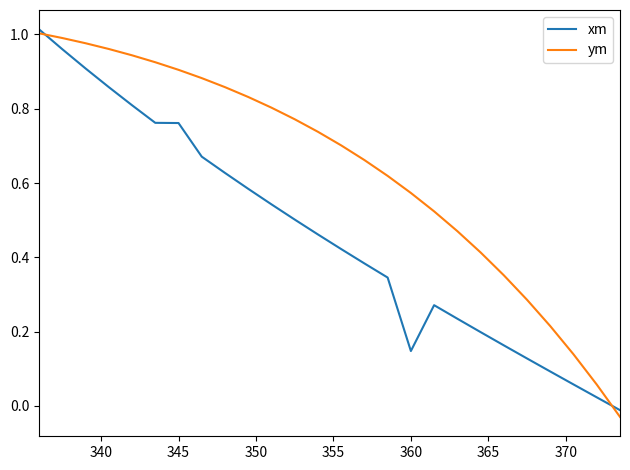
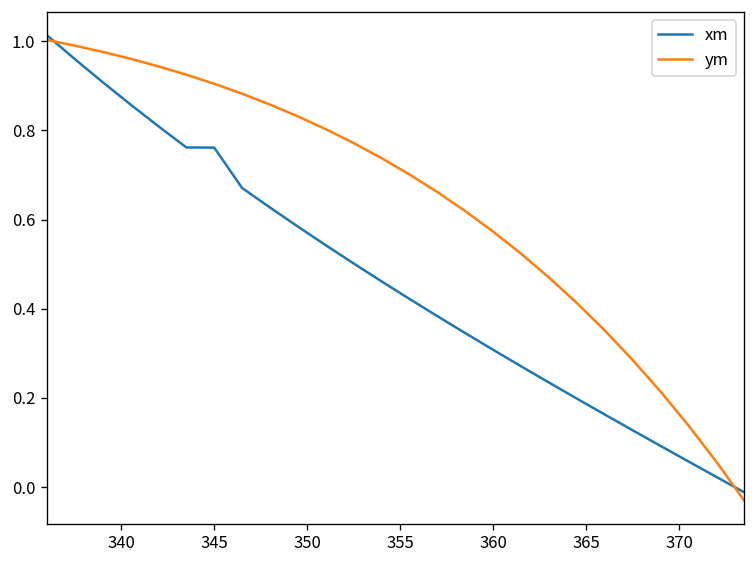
  {
    "xm": {
      "345": 0.76,
-     "360": 0.15
+     "360": 0.31
    },
    "ym": {
      "345": 0.90,
      "360": 0.57
    }
  }
